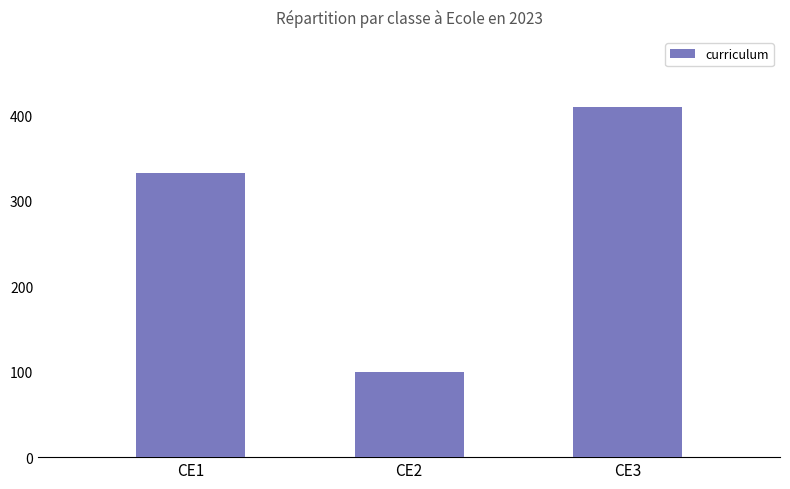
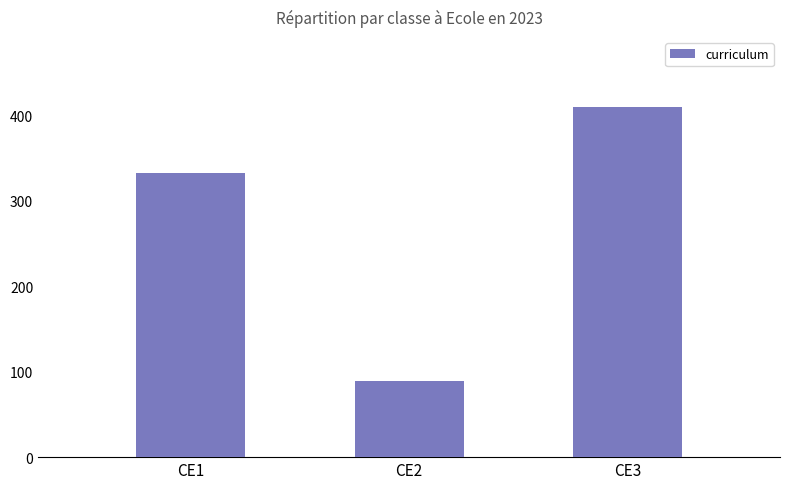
  {
    "CE1": 330,
-   "CE2": 100,
+   "CE2": 90,
    "CE3": 410
  }
